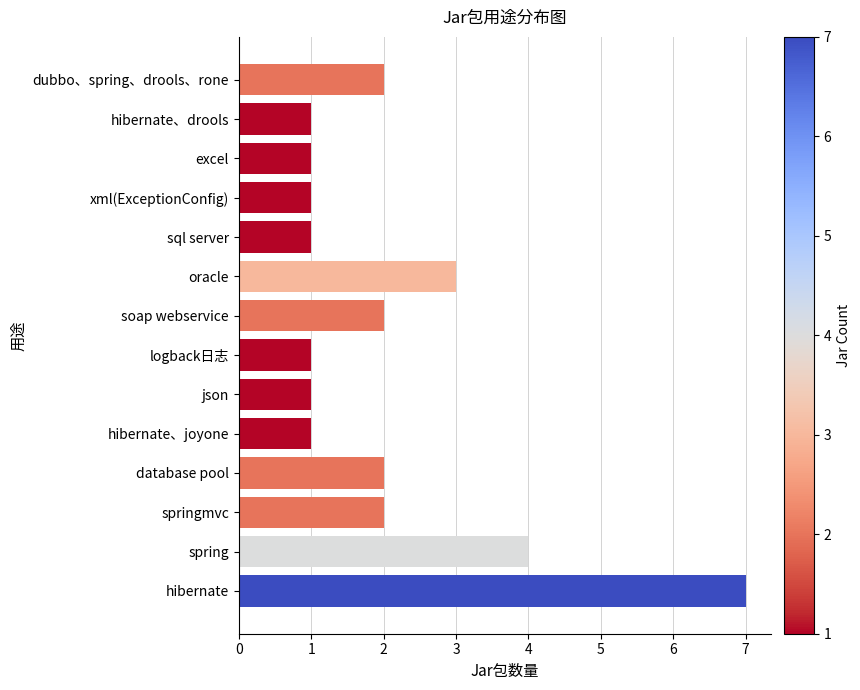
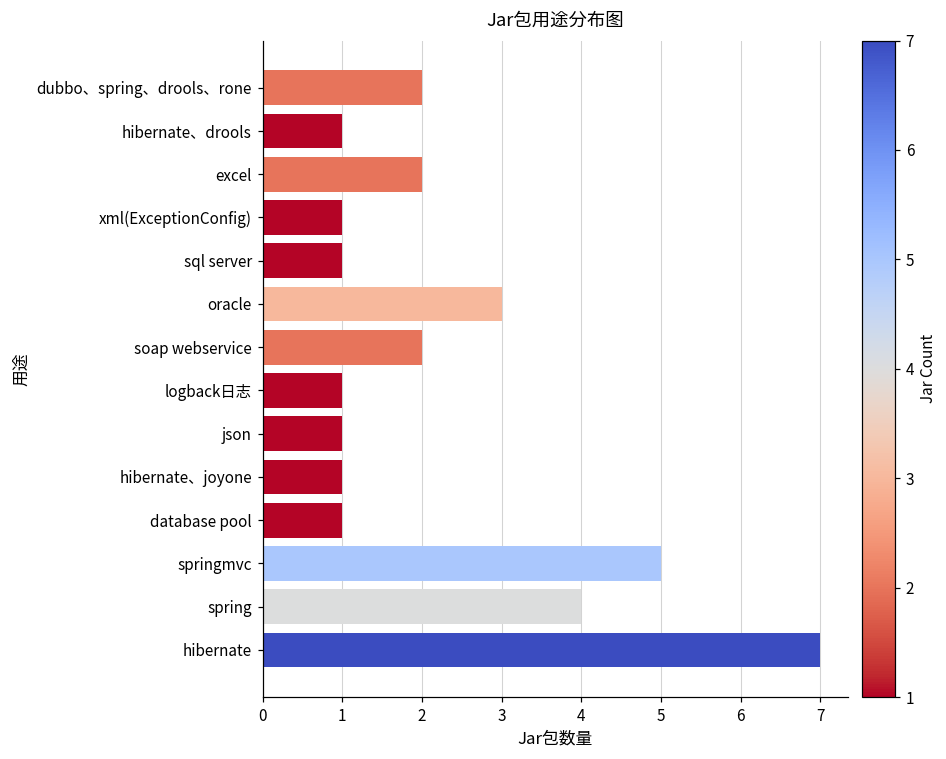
  {
    "dubbo、spring、drools、rone": 2,
    "hibernate、drools": 1,
-   "excel": 1,
+   "excel": 2,
    "xml(ExceptionConfig)": 1,
    "sql server": 1,
    "oracle": 3,
    "soap webservice": 2,
    "logback日志": 1,
    "json": 1,
    "hibernate、joyone": 1,
-   "database pool": 2,
-   "springmvc": 2,
+   "database pool": 1,
+   "springmvc": 5,
    "spring": 4,
    "hibernate": 7
  }
